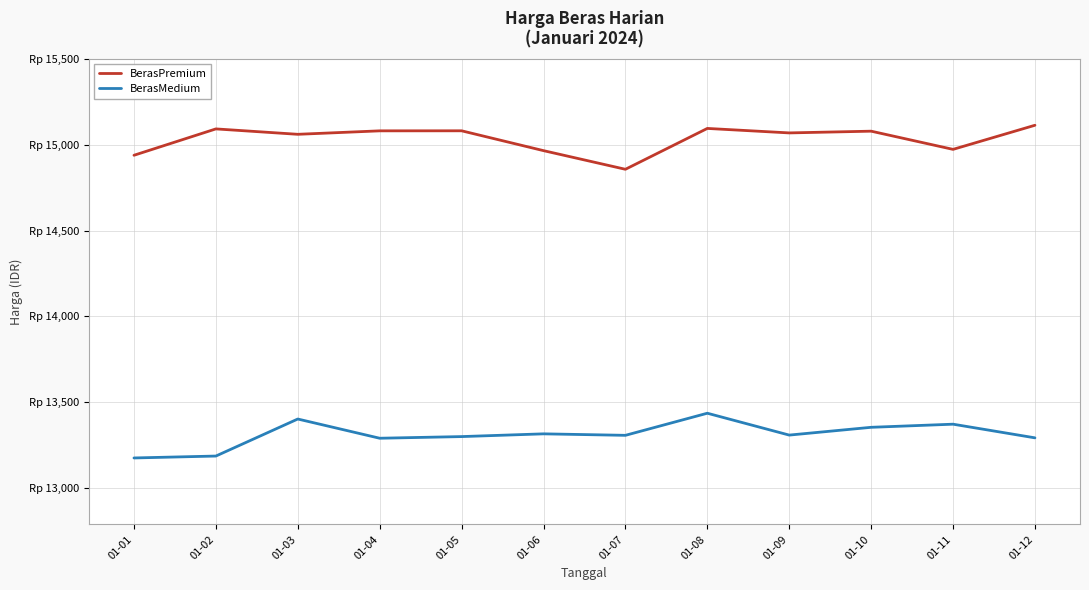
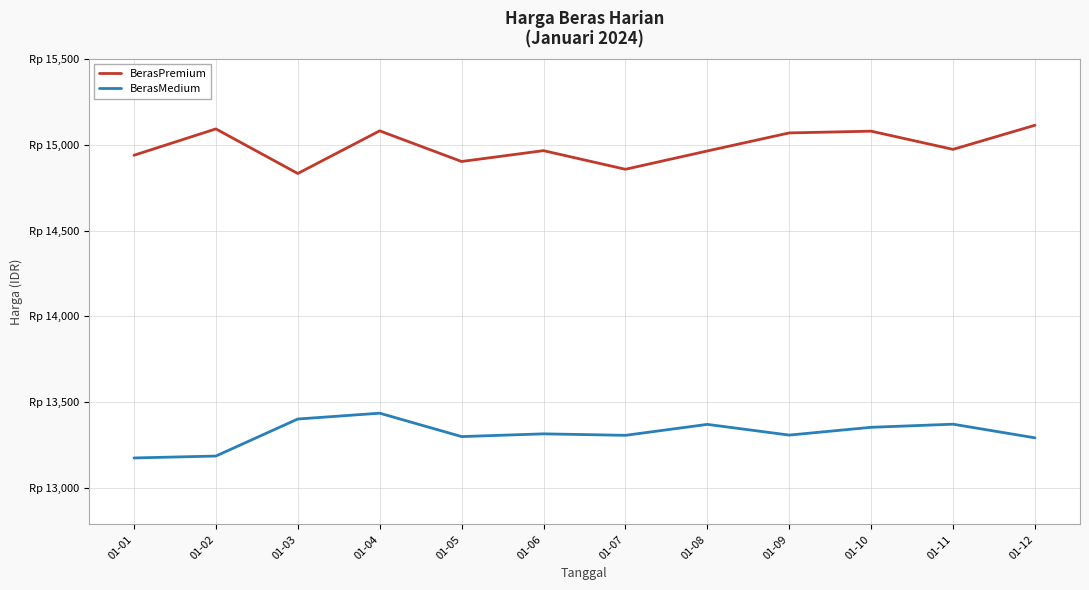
  {
    "BerasPremium": {
      "01-01": "Rp 14,940",
      "01-02": "Rp 15,090",
-     "01-03": "Rp 15,060",
+     "01-03": "Rp 14,830",
      "01-04": "Rp 15,080",
-     "01-05": "Rp 15,080",
+     "01-05": "Rp 14,900",
      "01-06": "Rp 14,970",
      "01-07": "Rp 14,860",
-     "01-08": "Rp 15,100",
+     "01-08": "Rp 14,960",
      "01-09": "Rp 15,070",
      "01-10": "Rp 15,080",
      "01-11": "Rp 14,970",
      "01-12": "Rp 15,110"
    },
    "BerasMedium": {
      "01-01": "Rp 13,180",
      "01-02": "Rp 13,190",
      "01-03": "Rp 13,400",
-     "01-04": "Rp 13,290",
+     "01-04": "Rp 13,440",
      "01-05": "Rp 13,300",
      "01-06": "Rp 13,320",
      "01-07": "Rp 13,310",
-     "01-08": "Rp 13,440",
+     "01-08": "Rp 13,370",
      "01-09": "Rp 13,310",
      "01-10": "Rp 13,350",
      "01-11": "Rp 13,370",
      "01-12": "Rp 13,290"
    }
  }
